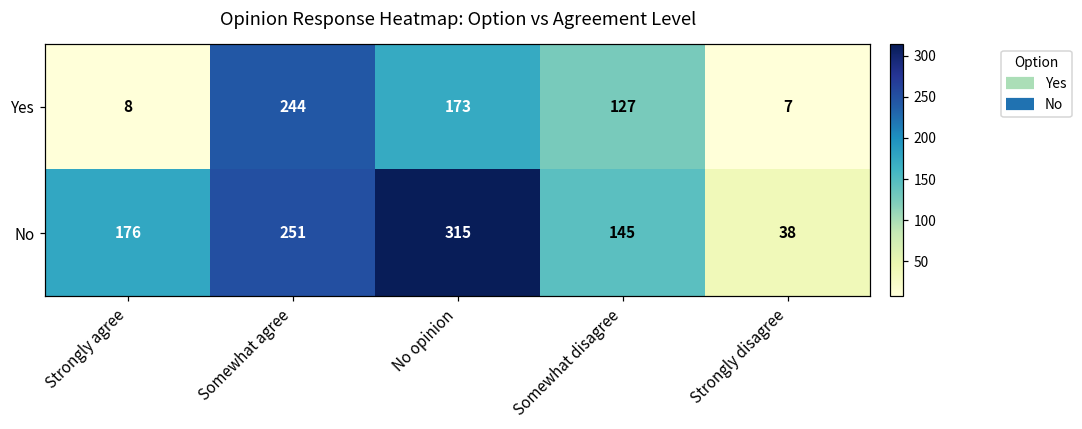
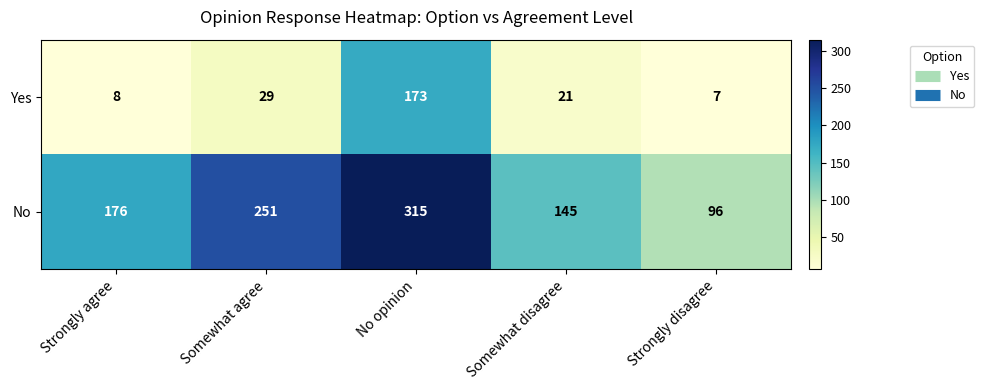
  {
    "Yes": {
      "Strongly agree": 8,
-     "Somewhat agree": 244,
+     "Somewhat agree": 29,
      "No opinion": 173,
-     "Somewhat disagree": 127,
+     "Somewhat disagree": 21,
      "Strongly disagree": 7
    },
    "No": {
      "Strongly agree": 176,
      "Somewhat agree": 251,
      "No opinion": 315,
      "Somewhat disagree": 145,
-     "Strongly disagree": 38
+     "Strongly disagree": 96
    }
  }
